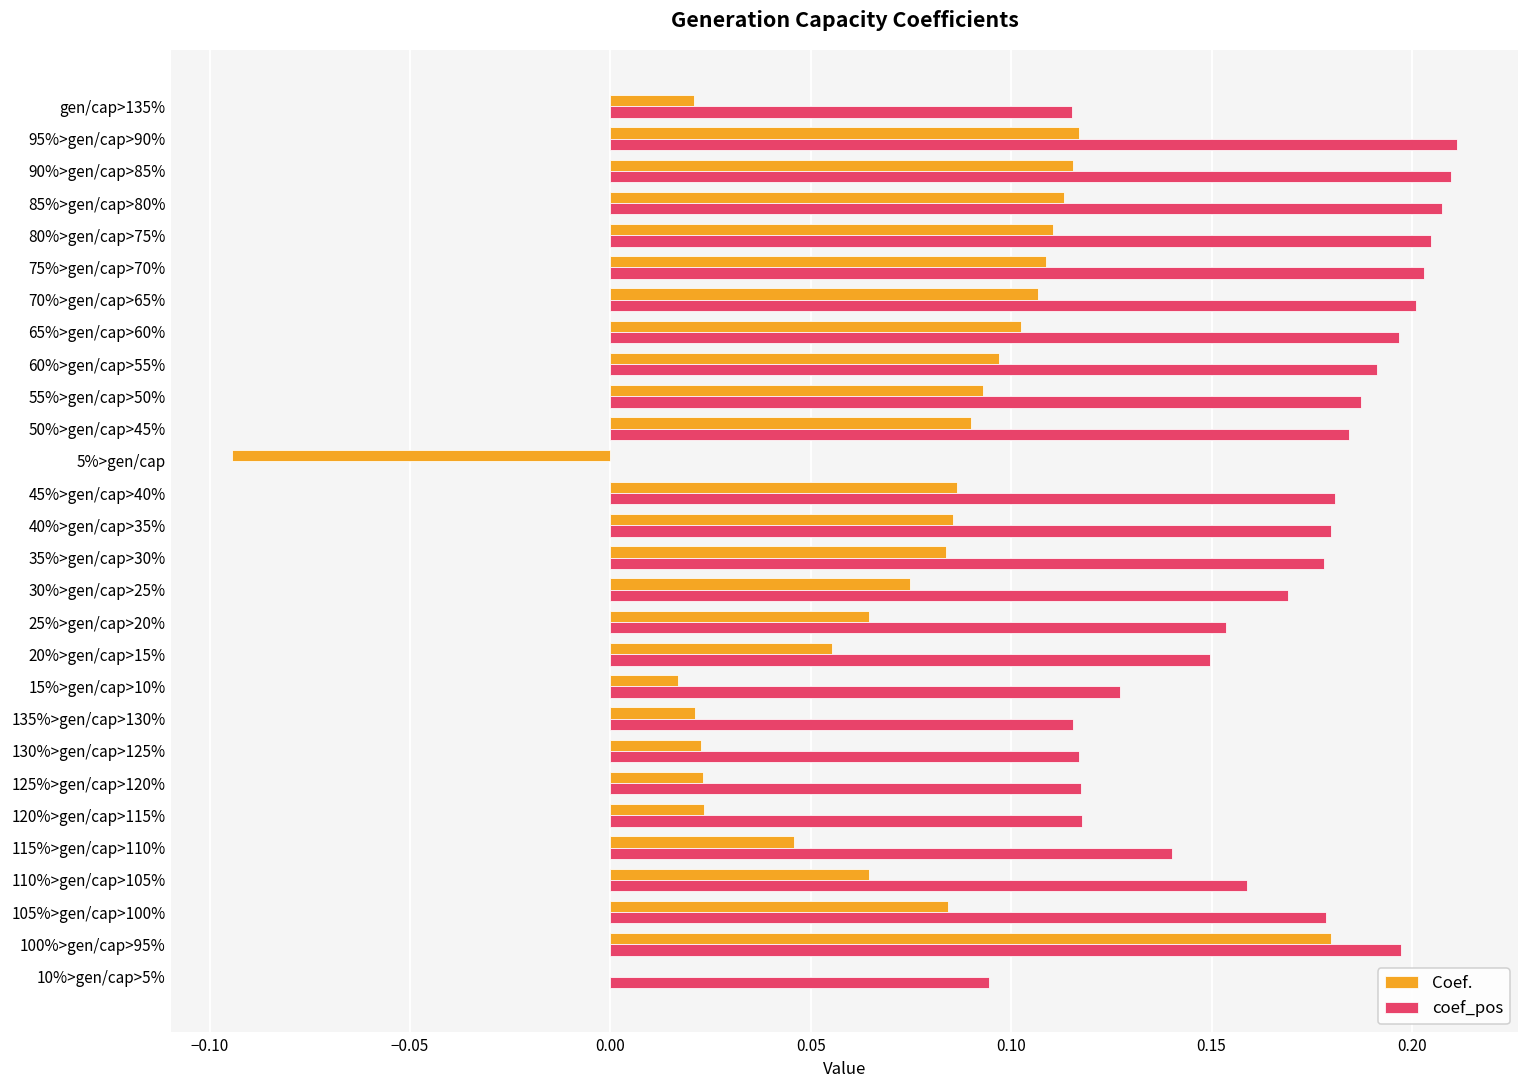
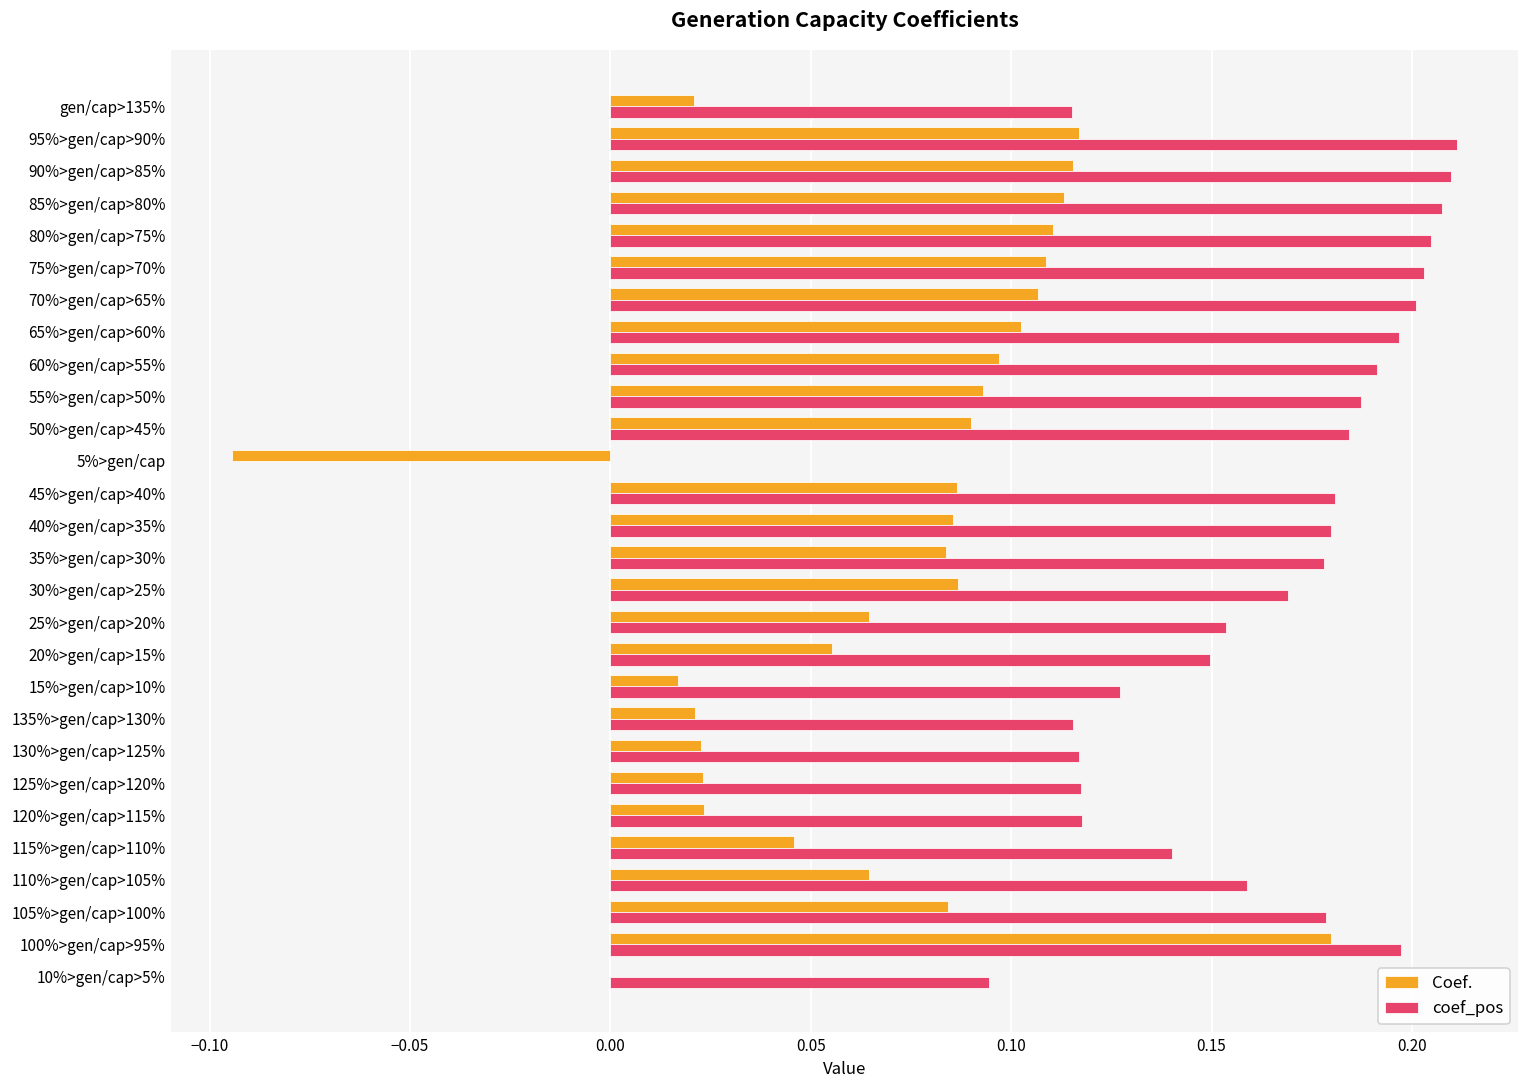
  {
    "Coef.": {
      "gen/cap>135%": 0.021,
      "95%>gen/cap>90%": 0.117,
      "90%>gen/cap>85%": 0.115,
      "85%>gen/cap>80%": 0.113,
      "80%>gen/cap>75%": 0.110,
      "75%>gen/cap>70%": 0.109,
      "70%>gen/cap>65%": 0.107,
      "65%>gen/cap>60%": 0.102,
      "60%>gen/cap>55%": 0.097,
      "55%>gen/cap>50%": 0.093,
      "50%>gen/cap>45%": 0.090,
      "5%>gen/cap": -0.094,
      "45%>gen/cap>40%": 0.086,
      "40%>gen/cap>35%": 0.085,
      "35%>gen/cap>30%": 0.084,
-     "30%>gen/cap>25%": 0.075,
+     "30%>gen/cap>25%": 0.087,
      "25%>gen/cap>20%": 0.064,
      "20%>gen/cap>15%": 0.055,
      "15%>gen/cap>10%": 0.017,
      "135%>gen/cap>130%": 0.021,
      "130%>gen/cap>125%": 0.023,
      "125%>gen/cap>120%": 0.023,
      "120%>gen/cap>115%": 0.023,
      "115%>gen/cap>110%": 0.046,
      "110%>gen/cap>105%": 0.065,
      "105%>gen/cap>100%": 0.084,
      "100%>gen/cap>95%": 0.180,
      "10%>gen/cap>5%": 0.000
    },
    "coef_pos": {
      "gen/cap>135%": 0.115,
      "95%>gen/cap>90%": 0.211,
      "90%>gen/cap>85%": 0.210,
      "85%>gen/cap>80%": 0.208,
      "80%>gen/cap>75%": 0.205,
      "75%>gen/cap>70%": 0.203,
      "70%>gen/cap>65%": 0.201,
      "65%>gen/cap>60%": 0.197,
      "60%>gen/cap>55%": 0.191,
      "55%>gen/cap>50%": 0.187,
      "50%>gen/cap>45%": 0.184,
      "5%>gen/cap": 0.000,
      "45%>gen/cap>40%": 0.181,
      "40%>gen/cap>35%": 0.180,
      "35%>gen/cap>30%": 0.178,
      "30%>gen/cap>25%": 0.169,
      "25%>gen/cap>20%": 0.154,
      "20%>gen/cap>15%": 0.150,
      "15%>gen/cap>10%": 0.127,
      "135%>gen/cap>130%": 0.116,
      "130%>gen/cap>125%": 0.117,
      "125%>gen/cap>120%": 0.117,
      "120%>gen/cap>115%": 0.118,
      "115%>gen/cap>110%": 0.140,
      "110%>gen/cap>105%": 0.159,
      "105%>gen/cap>100%": 0.178,
      "100%>gen/cap>95%": 0.197,
      "10%>gen/cap>5%": 0.094
    }
  }
